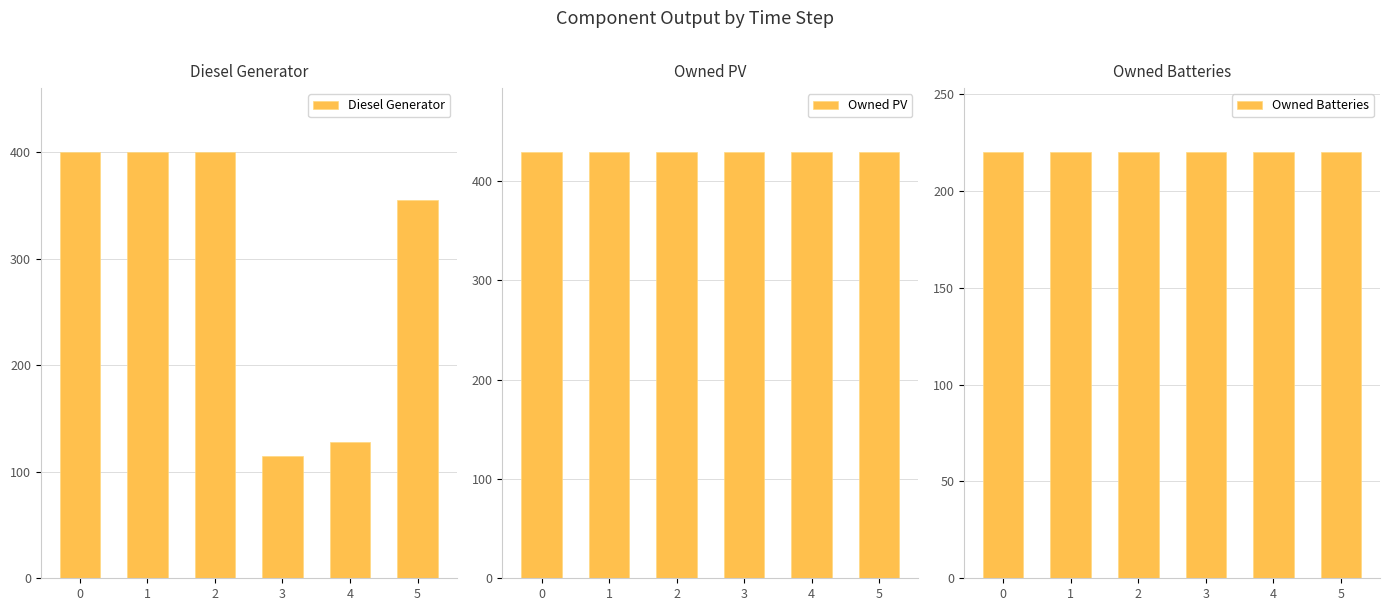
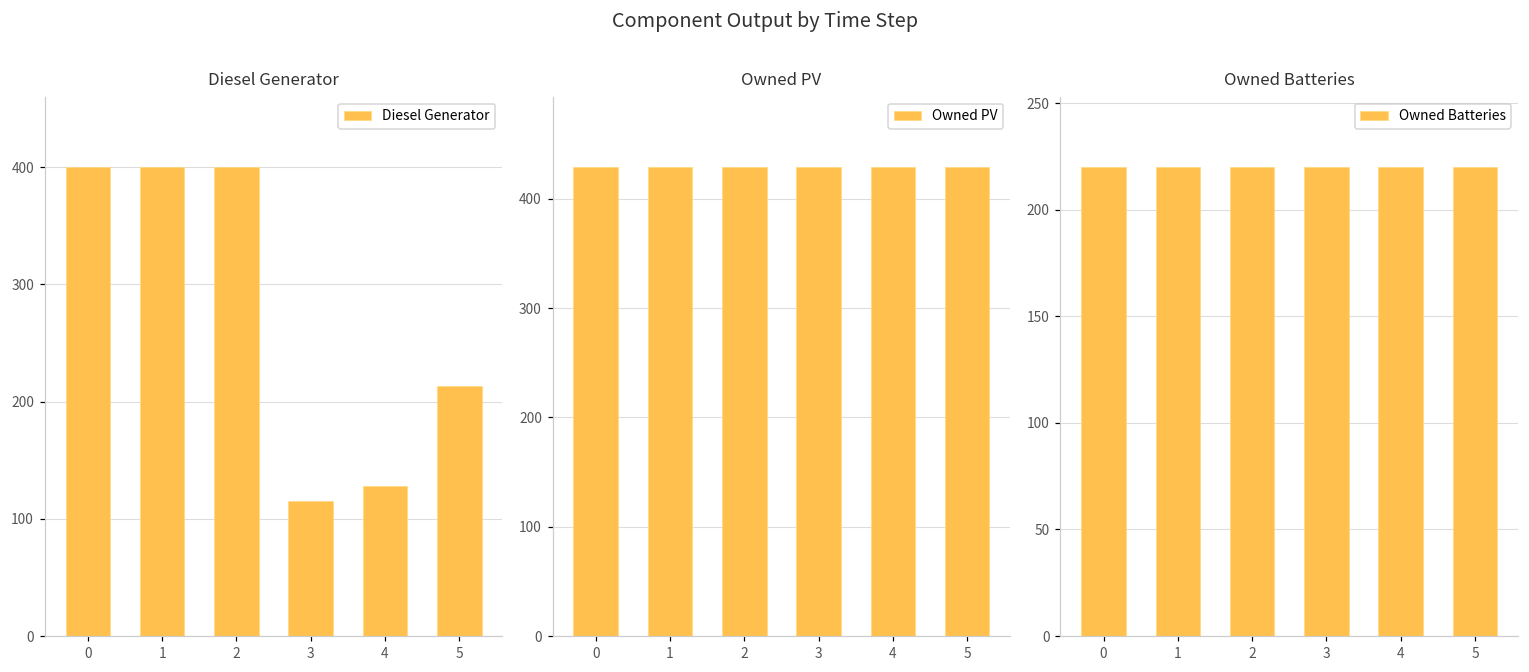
  {
    "Diesel Generator": {
      "0": 400,
      "1": 400,
      "2": 400,
      "3": 115,
      "4": 128,
-     "5": 355
+     "5": 213
    },
    "Owned PV": {
      "0": 430,
      "1": 430,
      "2": 430,
      "3": 430,
      "4": 430,
      "5": 430
    },
    "Owned Batteries": {
      "0": 220,
      "1": 220,
      "2": 220,
      "3": 220,
      "4": 220,
      "5": 220
    }
  }
